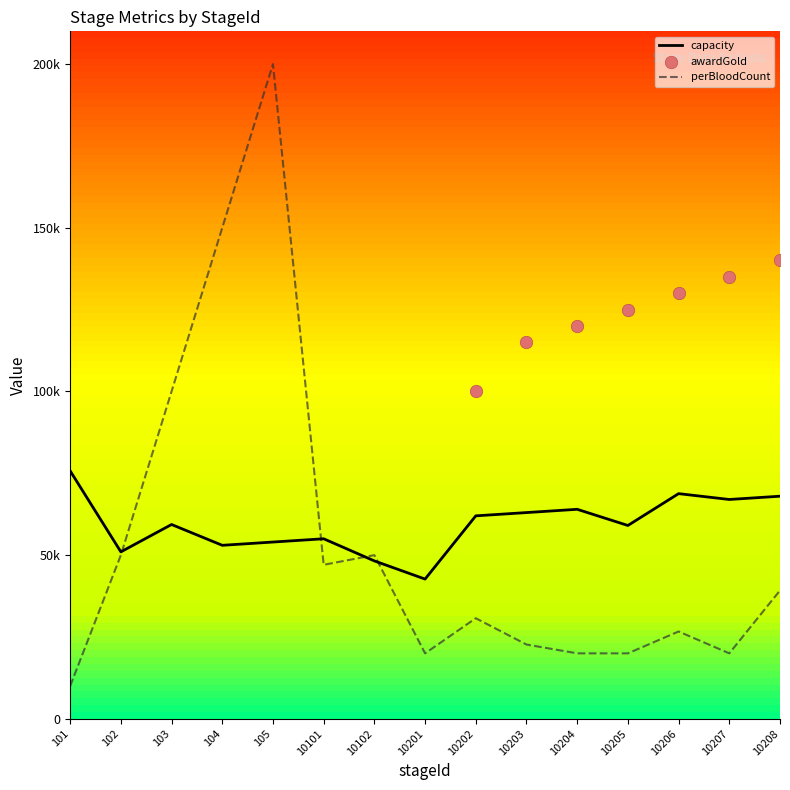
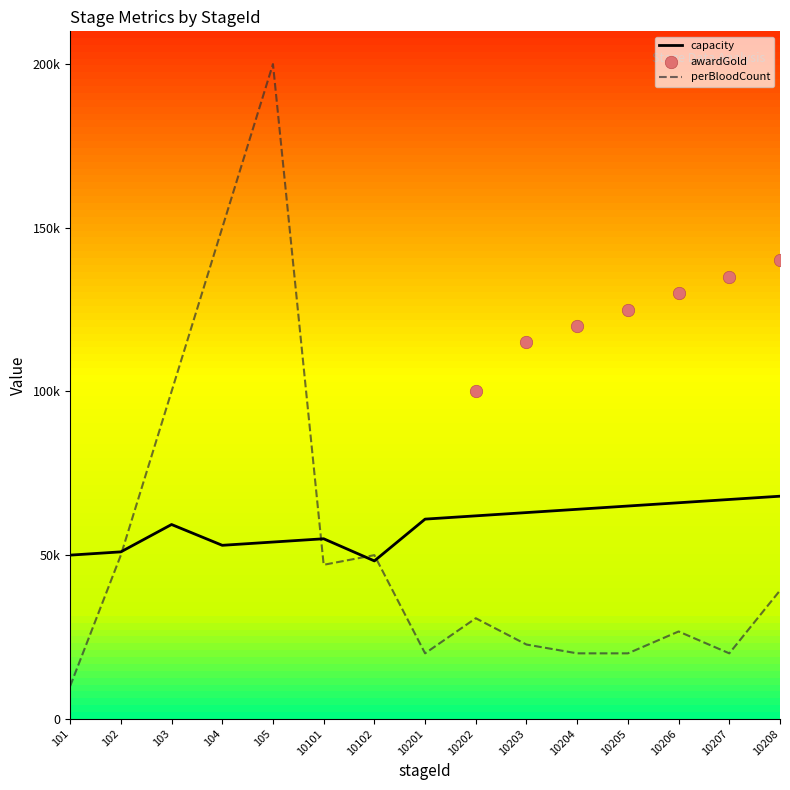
  {
    "capacity": {
-     "101": 76000,
+     "101": 50000,
      "102": 51000,
      "103": 59000,
      "104": 53000,
      "105": 54000,
      "10101": 55000,
      "10102": 48000,
-     "10201": 43000,
+     "10201": 61000,
      "10202": 62000,
      "10203": 63000,
      "10204": 64000,
-     "10205": 59000,
-     "10206": 69000,
+     "10205": 65000,
+     "10206": 66000,
      "10207": 67000,
      "10208": 68000
    },
    "perBloodCount": {
      "101": 10000,
      "102": 50000,
      "103": 100000,
      "104": 150000,
      "105": 200000,
      "10101": 47000,
      "10102": 50000,
      "10201": 20000,
      "10202": 31000,
      "10203": 23000,
      "10204": 20000,
      "10205": 20000,
      "10206": 27000,
      "10207": 20000,
      "10208": 39000
    }
  }
